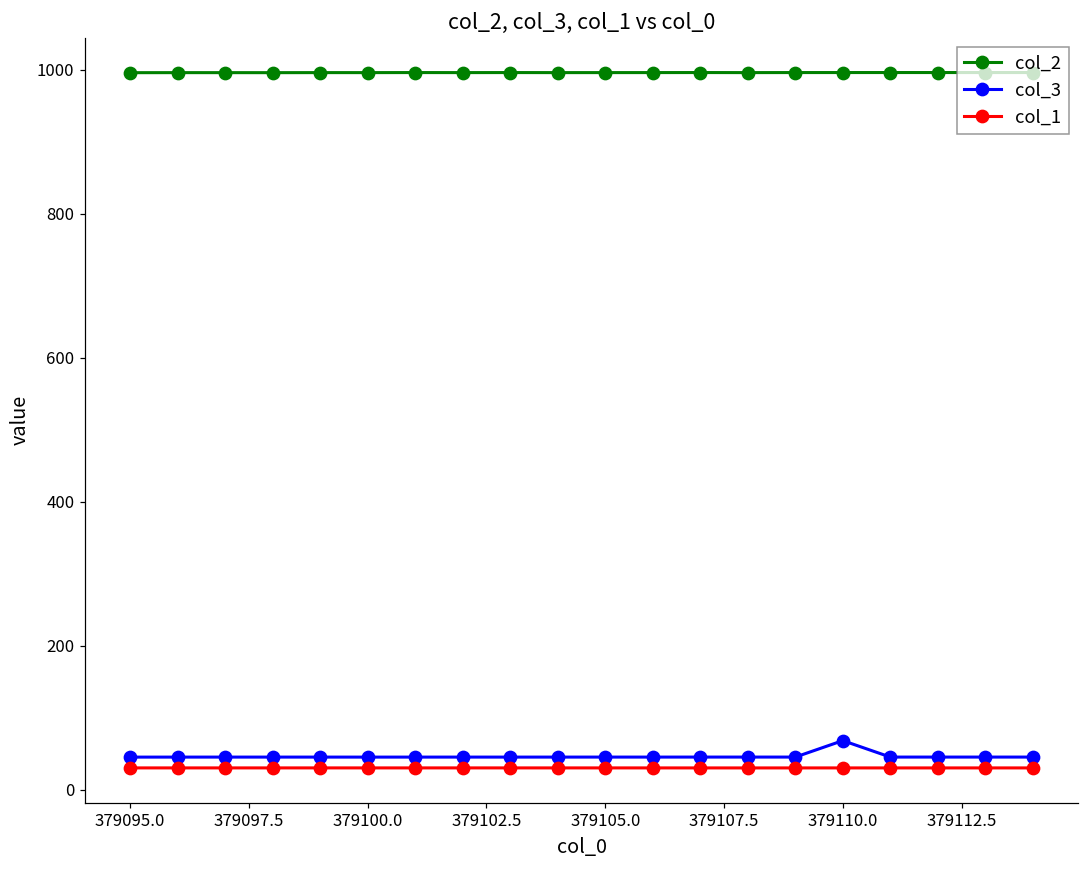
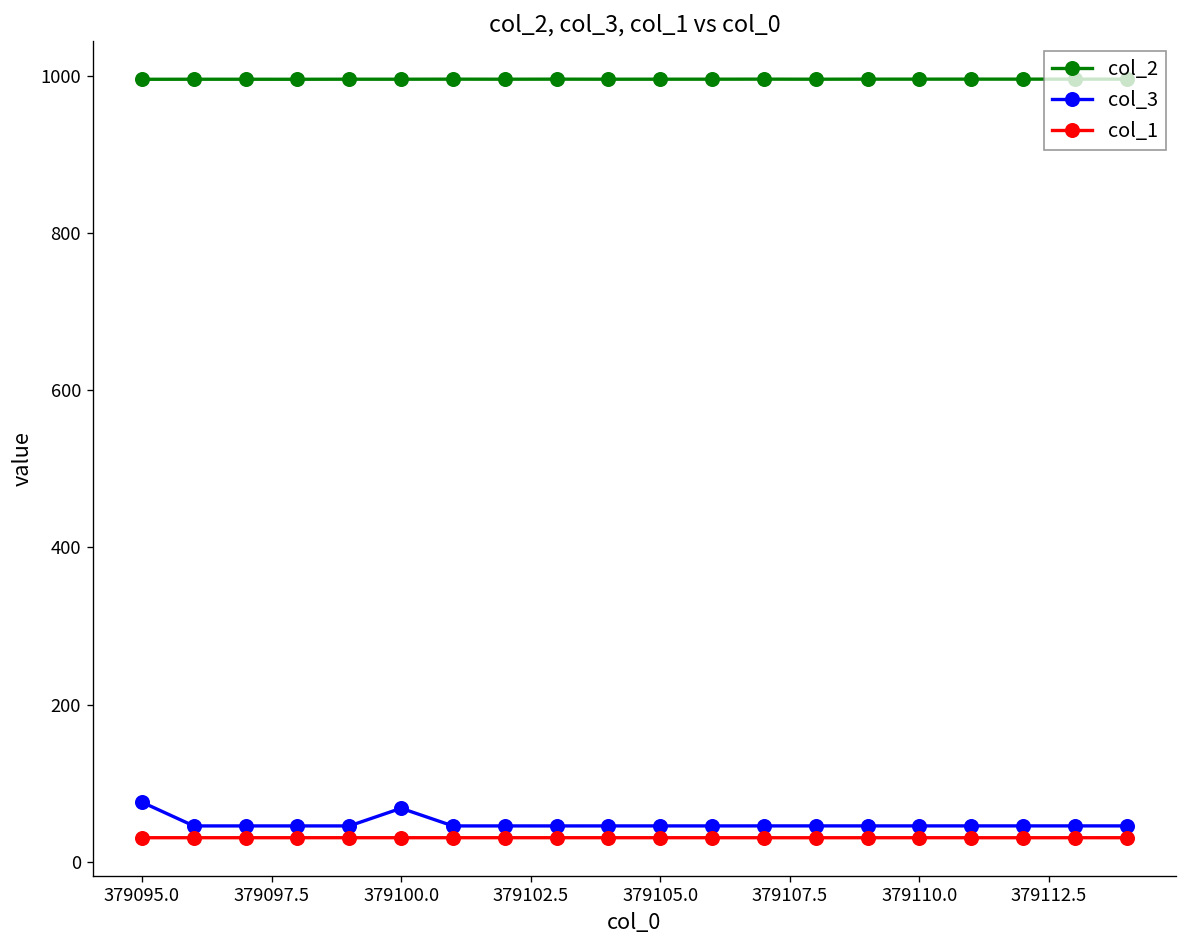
  {
    "col_2": {
      "379095.0": 1000,
      "379100.0": 1000,
      "379105.0": 1000,
      "379110.0": 1000
    },
    "col_3": {
-     "379095.0": 50,
-     "379100.0": 50,
+     "379095.0": 80,
+     "379100.0": 70,
      "379105.0": 50,
-     "379110.0": 70
+     "379110.0": 50
    },
    "col_1": {
      "379095.0": 30,
      "379100.0": 30,
      "379105.0": 30,
      "379110.0": 30
    }
  }
